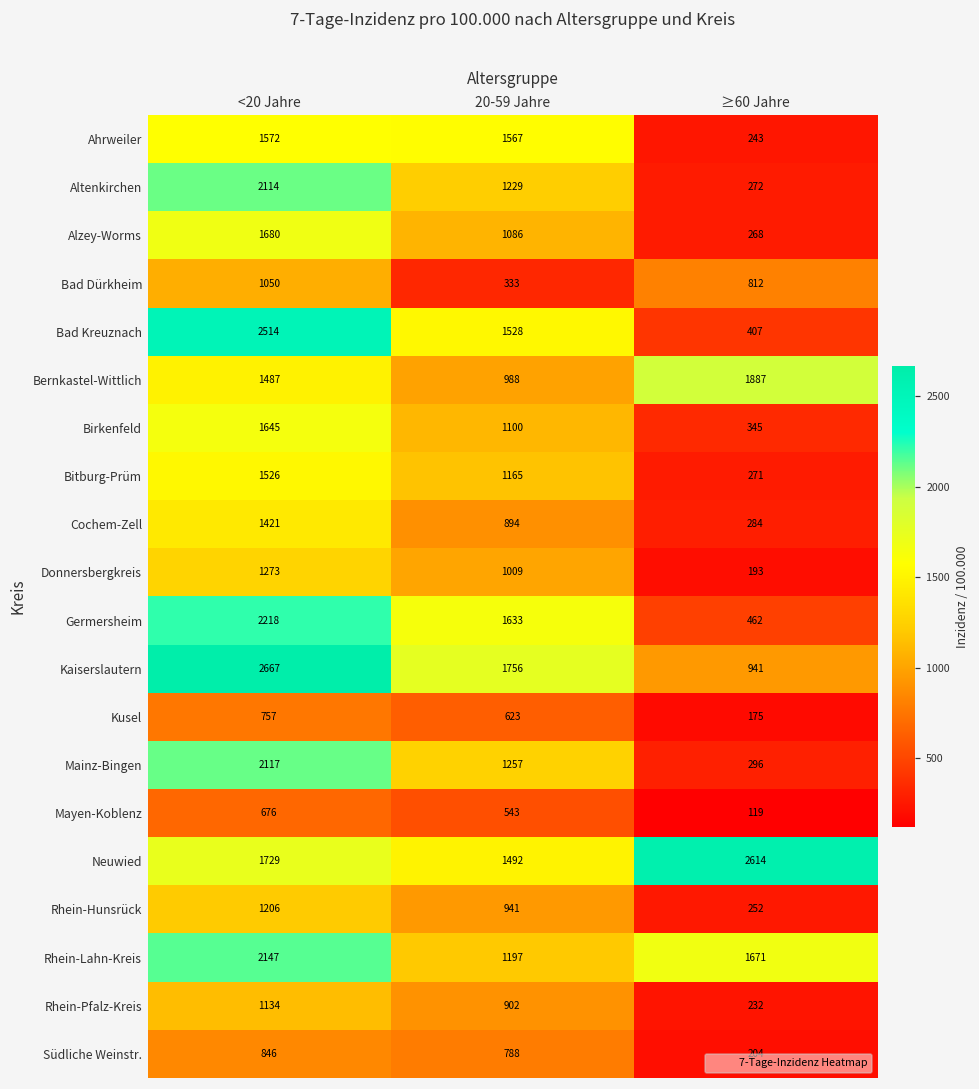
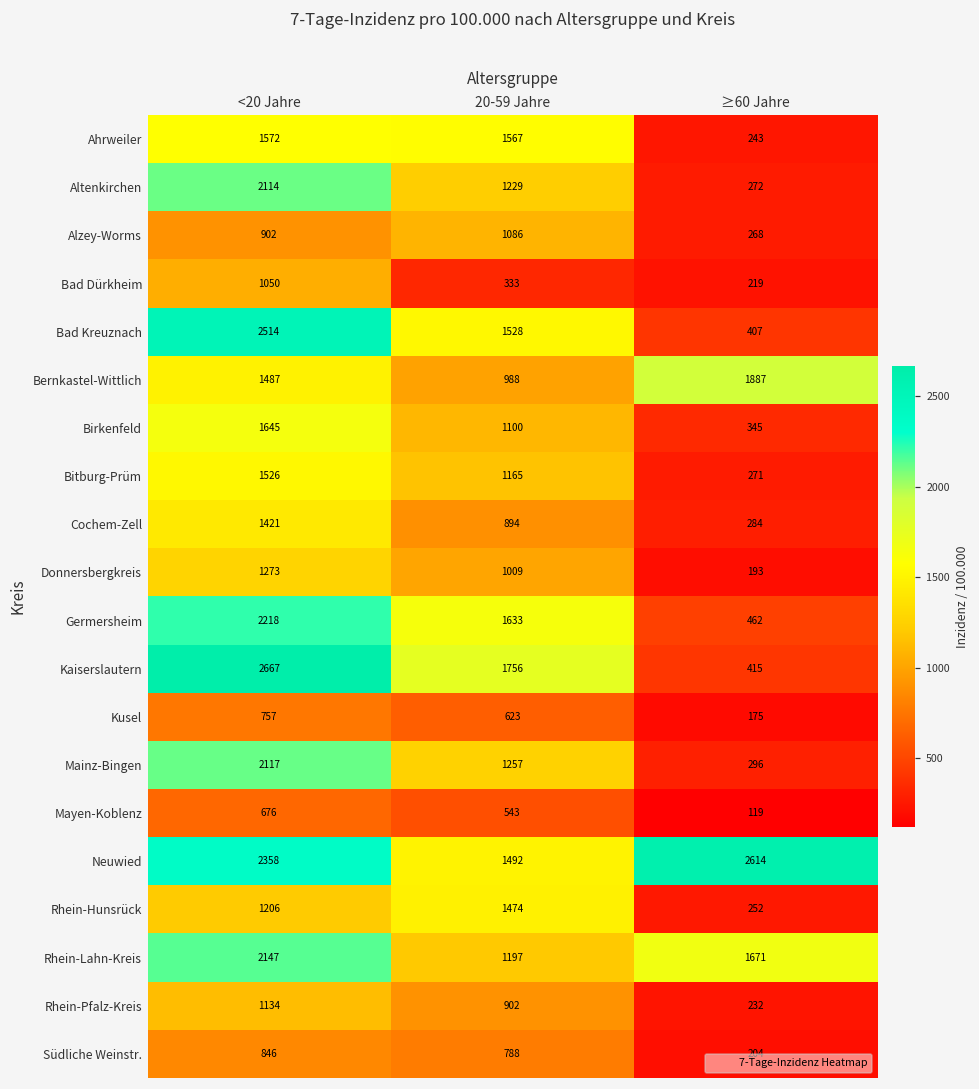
  {
    "Ahrweiler": {
      "<20 Jahre": 1572,
      "20-59 Jahre": 1567,
      "≥60 Jahre": 243
    },
    "Altenkirchen": {
      "<20 Jahre": 2114,
      "20-59 Jahre": 1229,
      "≥60 Jahre": 272
    },
    "Alzey-Worms": {
-     "<20 Jahre": 1680,
+     "<20 Jahre": 902,
      "20-59 Jahre": 1086,
      "≥60 Jahre": 268
    },
    "Bad Dürkheim": {
      "<20 Jahre": 1050,
      "20-59 Jahre": 333,
-     "≥60 Jahre": 812
+     "≥60 Jahre": 219
    },
    "Bad Kreuznach": {
      "<20 Jahre": 2514,
      "20-59 Jahre": 1528,
      "≥60 Jahre": 407
    },
    "Bernkastel-Wittlich": {
      "<20 Jahre": 1487,
      "20-59 Jahre": 988,
      "≥60 Jahre": 1887
    },
    "Birkenfeld": {
      "<20 Jahre": 1645,
      "20-59 Jahre": 1100,
      "≥60 Jahre": 345
    },
    "Bitburg-Prüm": {
      "<20 Jahre": 1526,
      "20-59 Jahre": 1165,
      "≥60 Jahre": 271
    },
    "Cochem-Zell": {
      "<20 Jahre": 1421,
      "20-59 Jahre": 894,
      "≥60 Jahre": 284
    },
    "Donnersbergkreis": {
      "<20 Jahre": 1273,
      "20-59 Jahre": 1009,
      "≥60 Jahre": 193
    },
    "Germersheim": {
      "<20 Jahre": 2218,
      "20-59 Jahre": 1633,
      "≥60 Jahre": 462
    },
    "Kaiserslautern": {
      "<20 Jahre": 2667,
      "20-59 Jahre": 1756,
-     "≥60 Jahre": 941
+     "≥60 Jahre": 415
    },
    "Kusel": {
      "<20 Jahre": 757,
      "20-59 Jahre": 623,
      "≥60 Jahre": 175
    },
    "Mainz-Bingen": {
      "<20 Jahre": 2117,
      "20-59 Jahre": 1257,
      "≥60 Jahre": 296
    },
    "Mayen-Koblenz": {
      "<20 Jahre": 676,
      "20-59 Jahre": 543,
      "≥60 Jahre": 119
    },
    "Neuwied": {
-     "<20 Jahre": 1729,
+     "<20 Jahre": 2358,
      "20-59 Jahre": 1492,
      "≥60 Jahre": 2614
    },
    "Rhein-Hunsrück": {
      "<20 Jahre": 1206,
-     "20-59 Jahre": 941,
+     "20-59 Jahre": 1474,
      "≥60 Jahre": 252
    },
    "Rhein-Lahn-Kreis": {
      "<20 Jahre": 2147,
      "20-59 Jahre": 1197,
      "≥60 Jahre": 1671
    },
    "Rhein-Pfalz-Kreis": {
      "<20 Jahre": 1134,
      "20-59 Jahre": 902,
      "≥60 Jahre": 232
    },
    "Südliche Weinstr.": {
      "<20 Jahre": 846,
      "20-59 Jahre": 788
    }
  }
